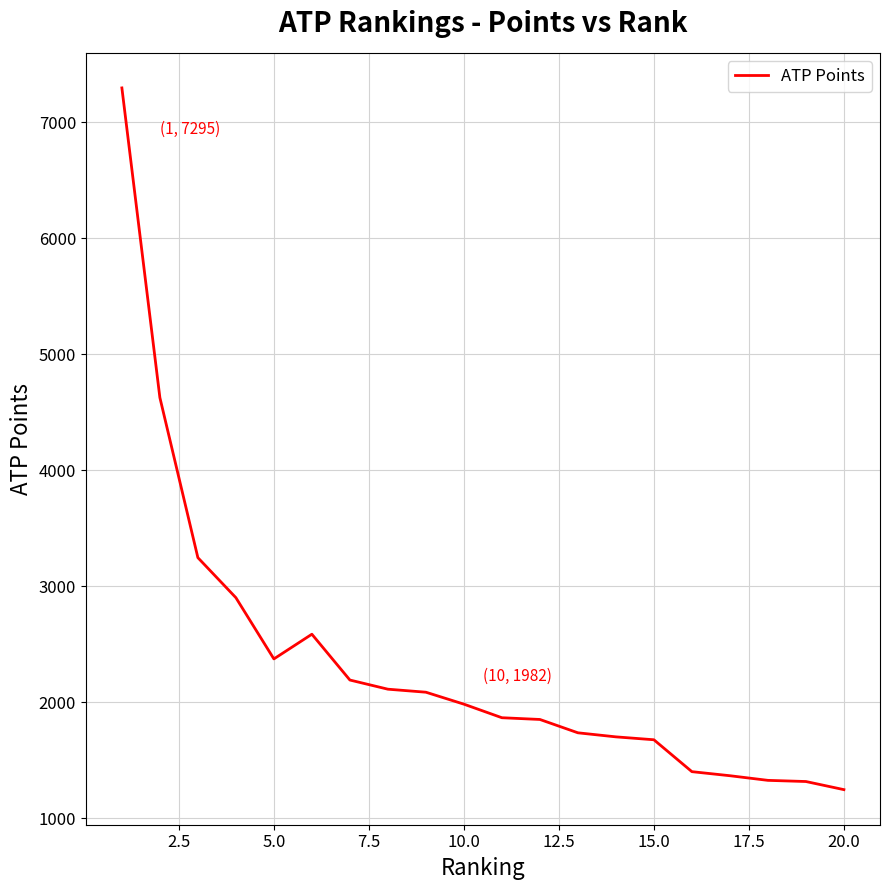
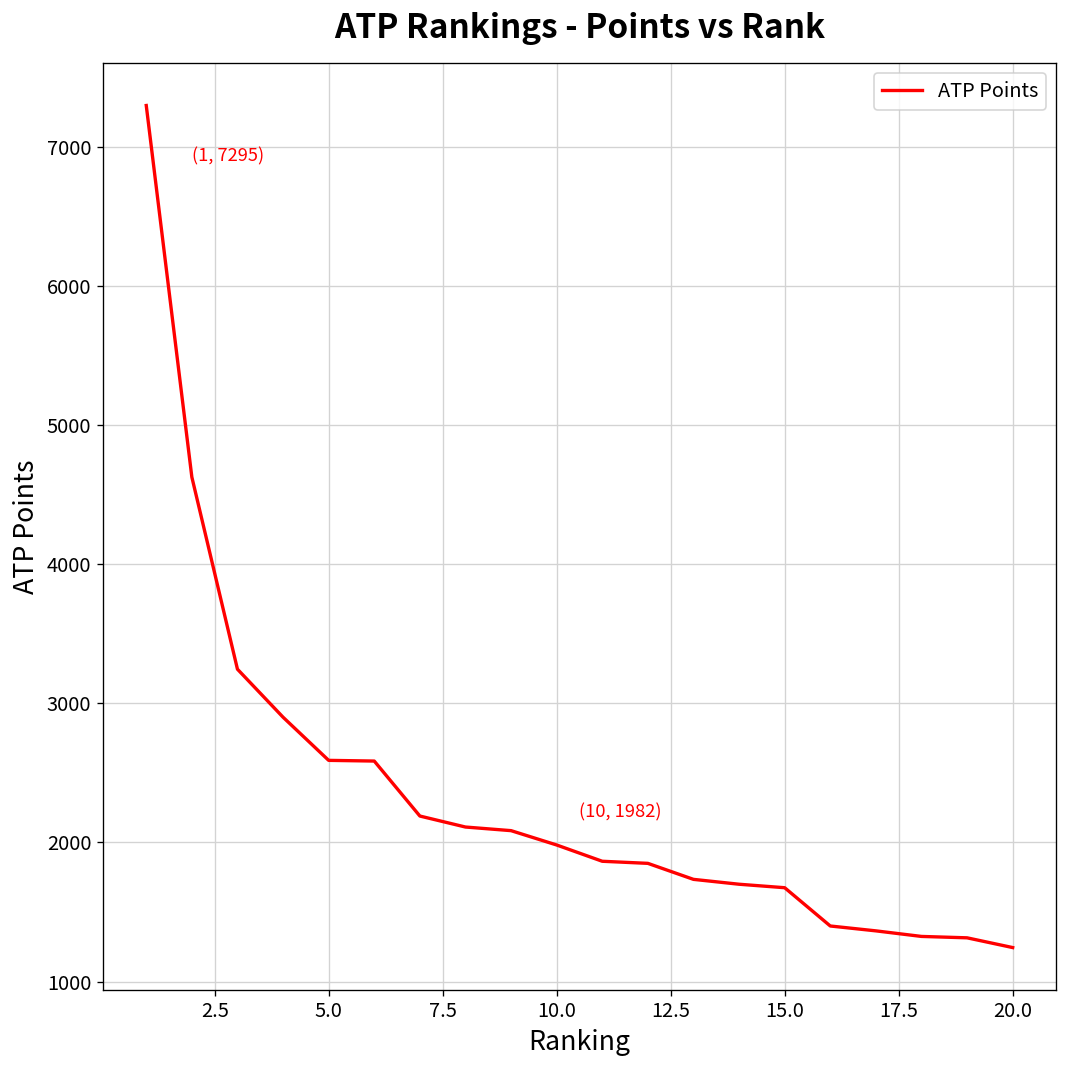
  {
-   "5.0": 2370,
+   "5.0": 2590,
    "10.0": 1980,
    "15.0": 1680,
    "20.0": 1250
  }
